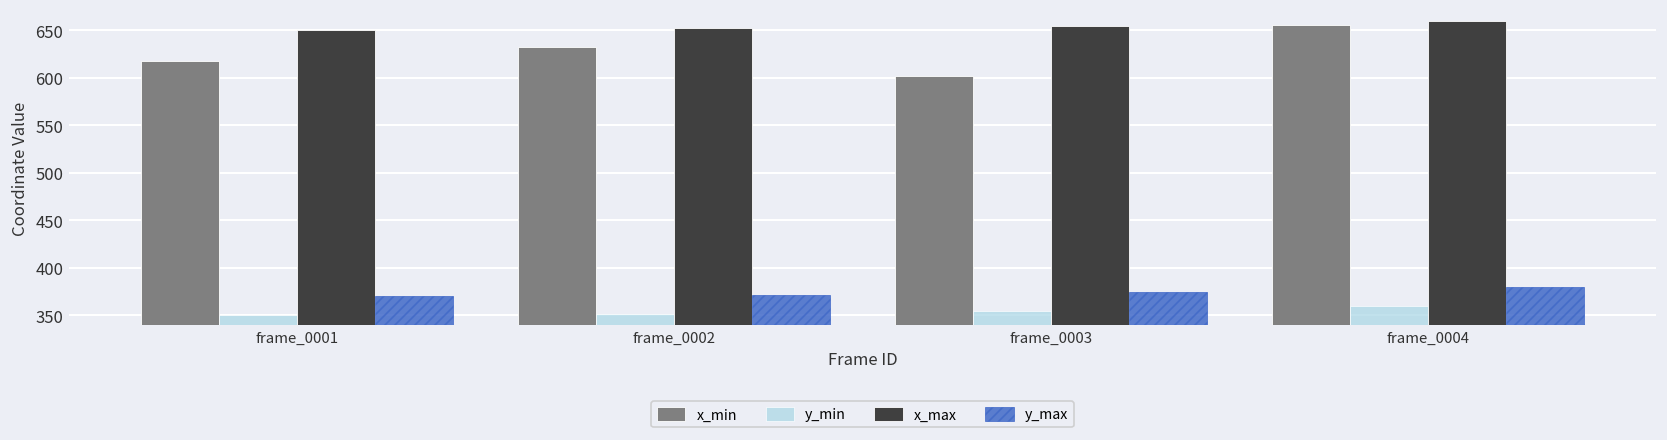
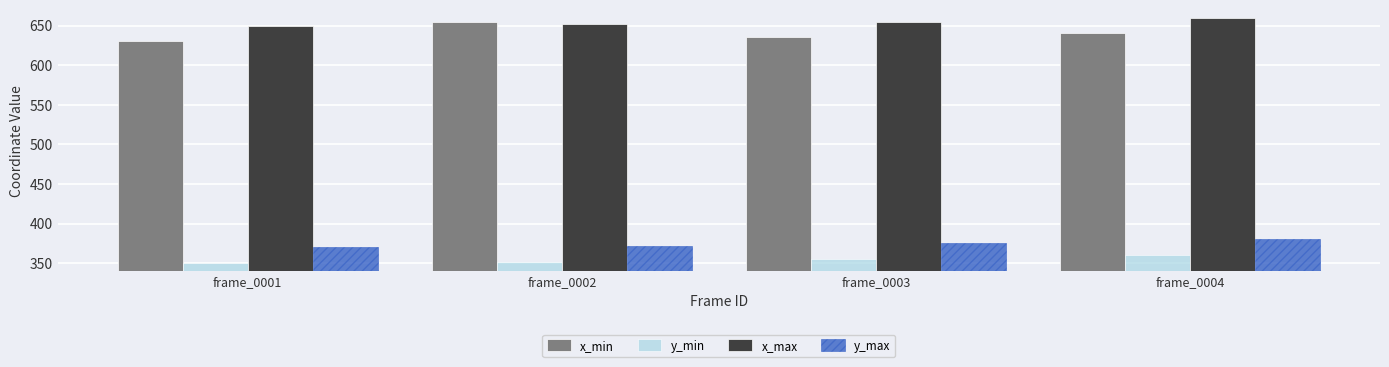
  {
    "x_min": {
-     "frame_0001": 620,
-     "frame_0002": 630,
-     "frame_0003": 600,
-     "frame_0004": 660
+     "frame_0001": 630,
+     "frame_0002": 650,
+     "frame_0003": 640,
+     "frame_0004": 640
    },
    "y_min": {
      "frame_0001": 350,
      "frame_0002": 350,
      "frame_0003": 360,
      "frame_0004": 360
    },
    "x_max": {
      "frame_0001": 650,
      "frame_0002": 650,
      "frame_0003": 660,
      "frame_0004": 660
    },
    "y_max": {
      "frame_0001": 370,
      "frame_0002": 370,
      "frame_0003": 380,
      "frame_0004": 380
    }
  }
